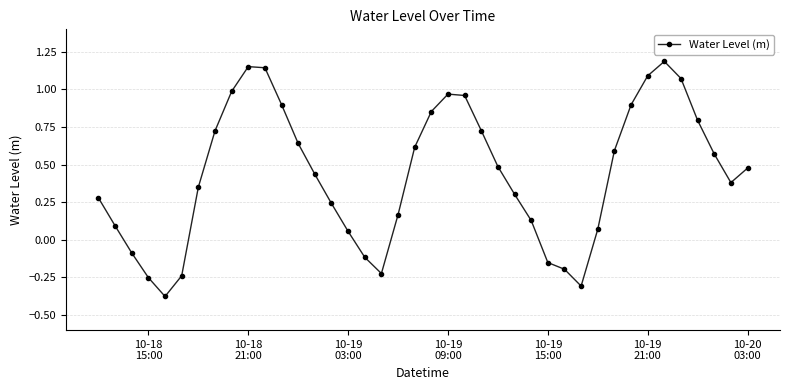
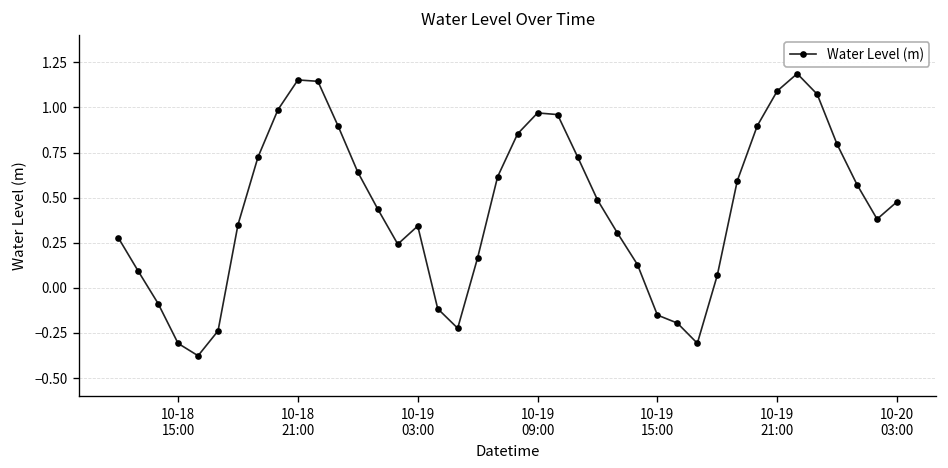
  {
-   "10-18 15:00": -0.25,
+   "10-18 15:00": -0.31,
    "10-18 21:00": 1.15,
-   "10-19 03:00": 0.06,
+   "10-19 03:00": 0.34,
    "10-19 09:00": 0.97,
    "10-19 15:00": -0.15,
    "10-19 21:00": 1.09,
    "10-20 03:00": 0.48
  }
